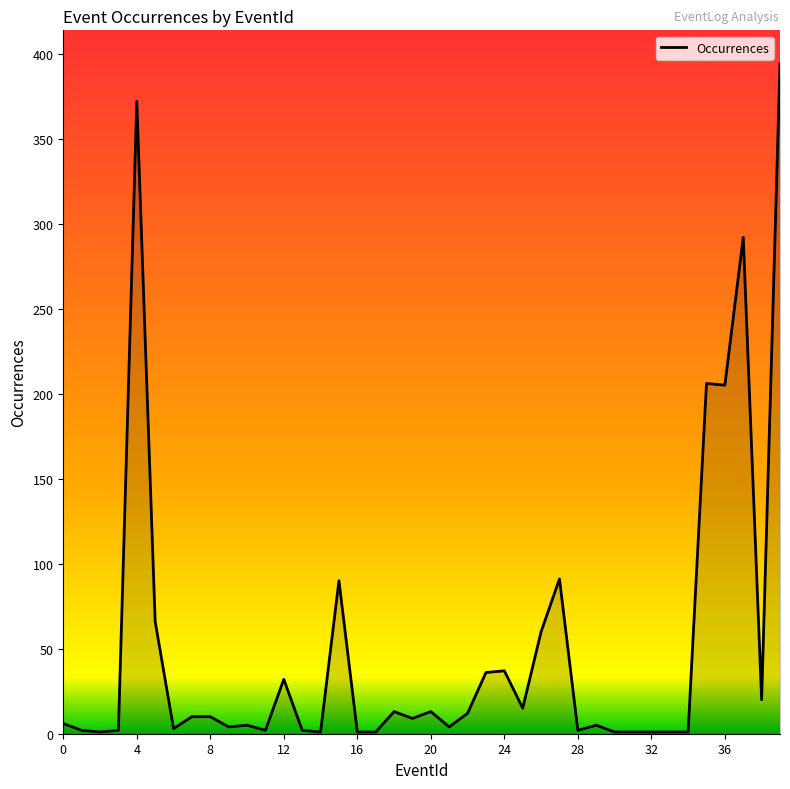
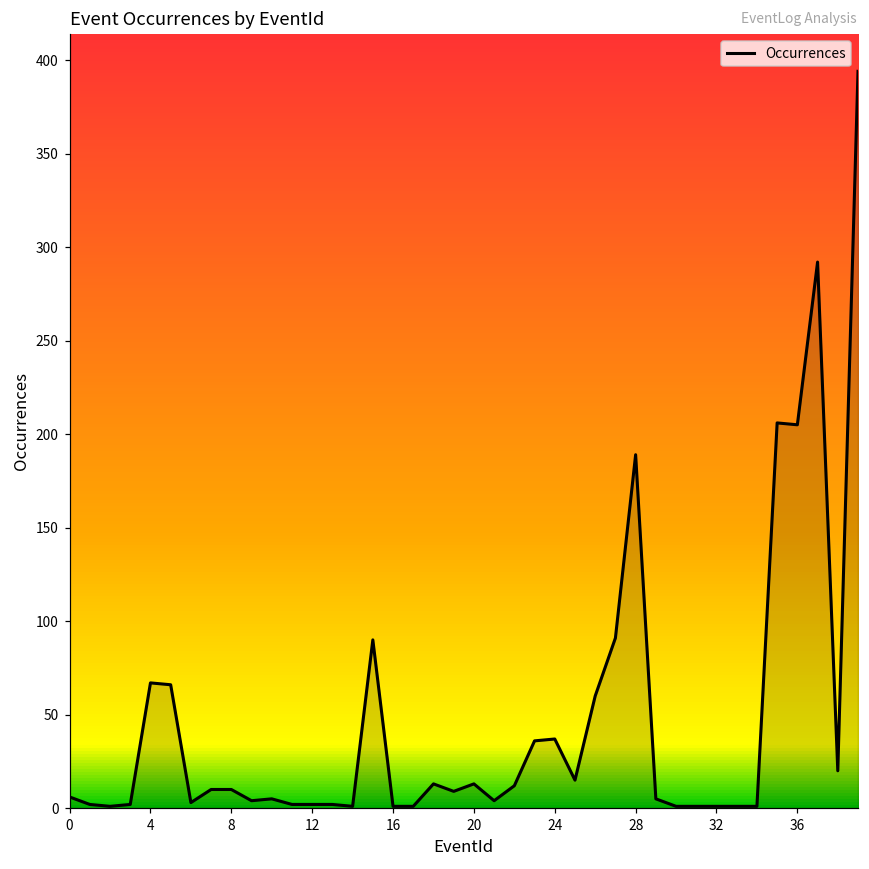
  {
    "0": 6,
-   "4": 372,
+   "4": 67,
    "8": 10,
-   "12": 32,
+   "12": 2,
    "16": 1,
    "20": 13,
    "24": 37,
-   "28": 2,
+   "28": 189,
    "32": 1,
    "36": 205
  }
